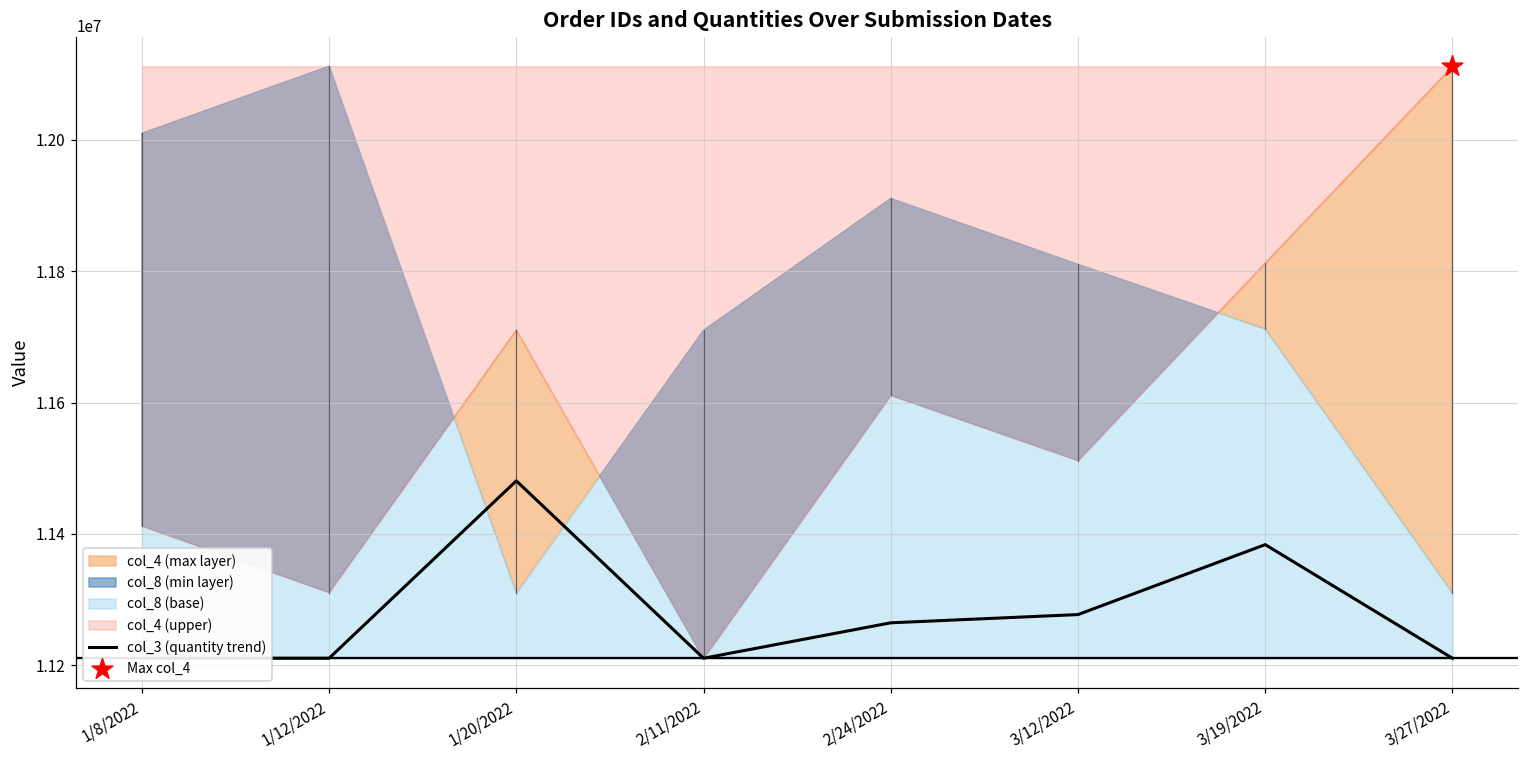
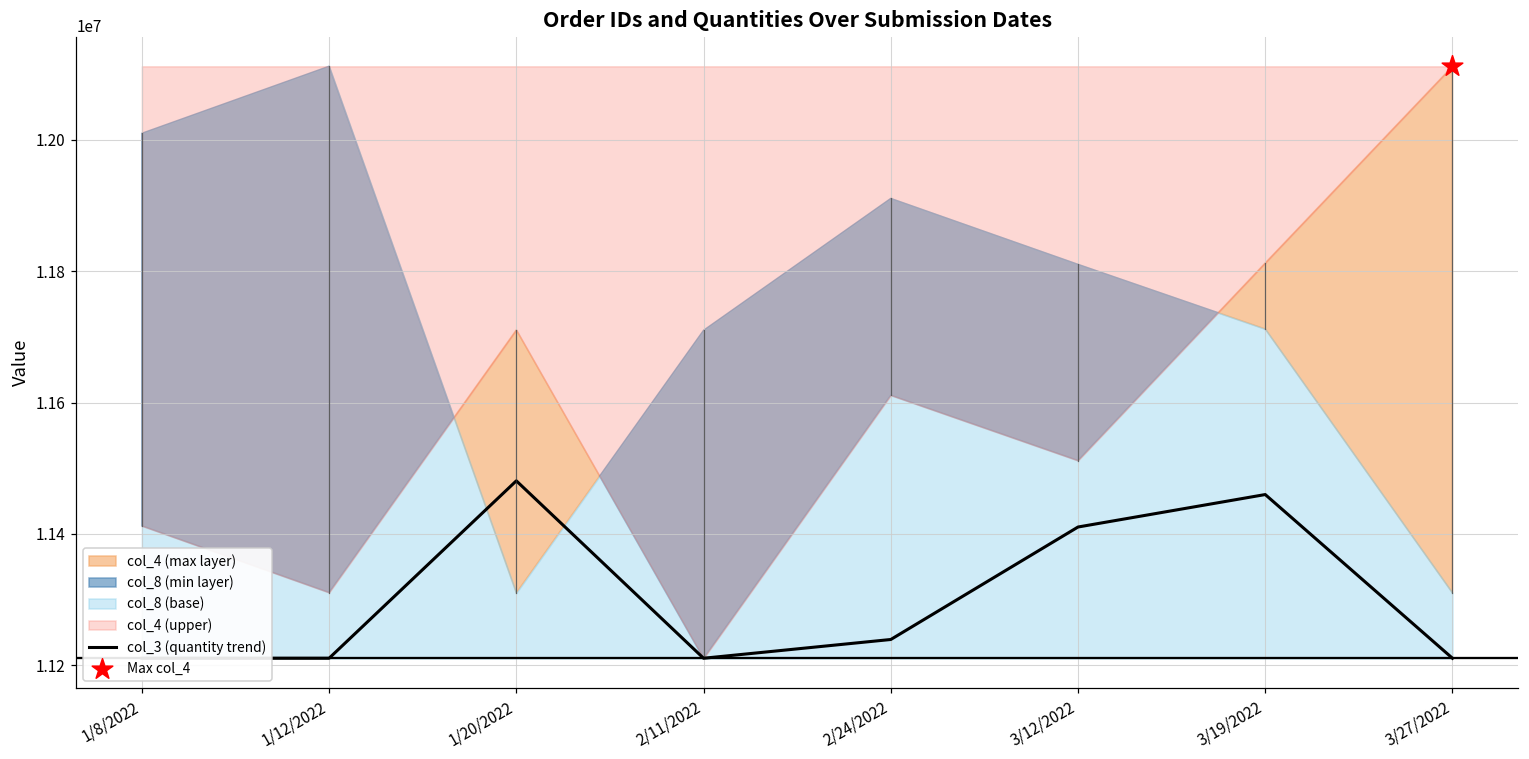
  {
    "col_3 (quantity trend)": {
      "1/12/2022": 11210000,
      "1/20/2022": 11480000,
-     "2/24/2022": 11260000,
-     "3/12/2022": 11280000,
-     "3/19/2022": 11380000,
+     "2/24/2022": 11240000,
+     "3/12/2022": 11410000,
+     "3/19/2022": 11460000,
      "3/27/2022": 11210000
    }
  }
